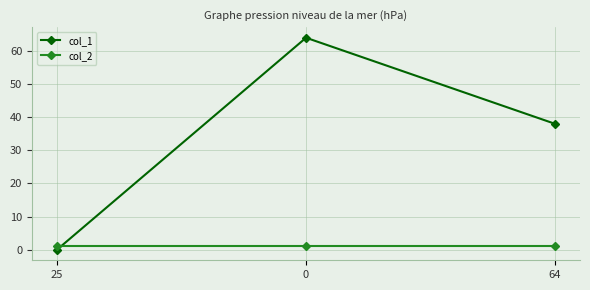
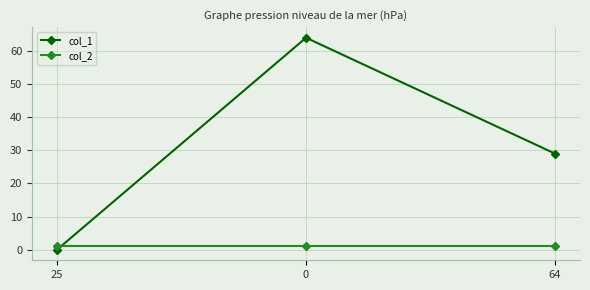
  {
    "col_1": {
      "25": 0,
      "0": 64,
-     "64": 38
+     "64": 29
    },
    "col_2": {
      "25": 1,
      "0": 1,
      "64": 1
    }
  }
